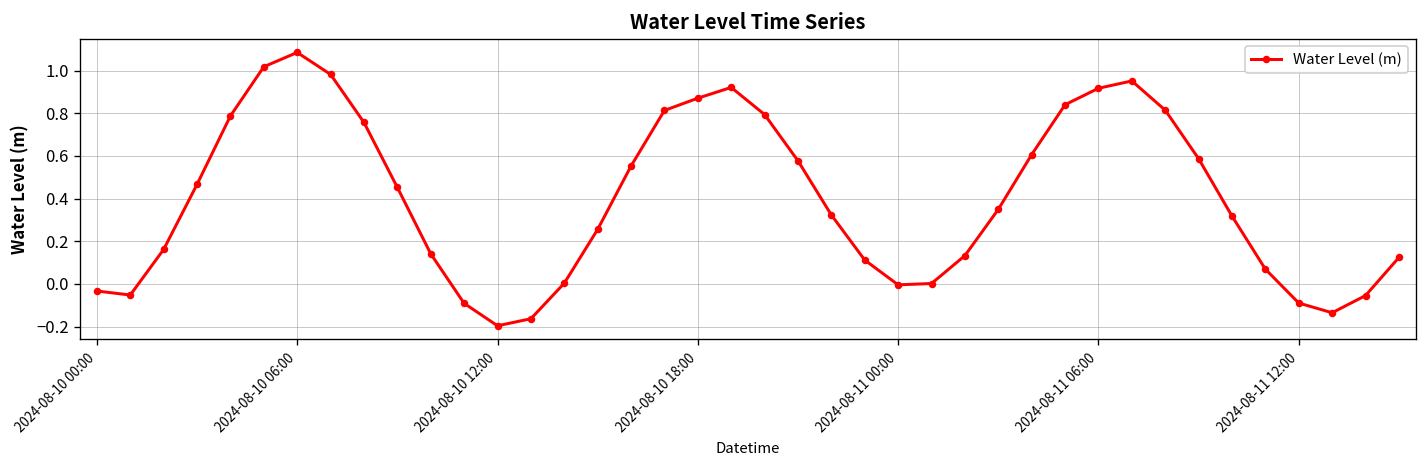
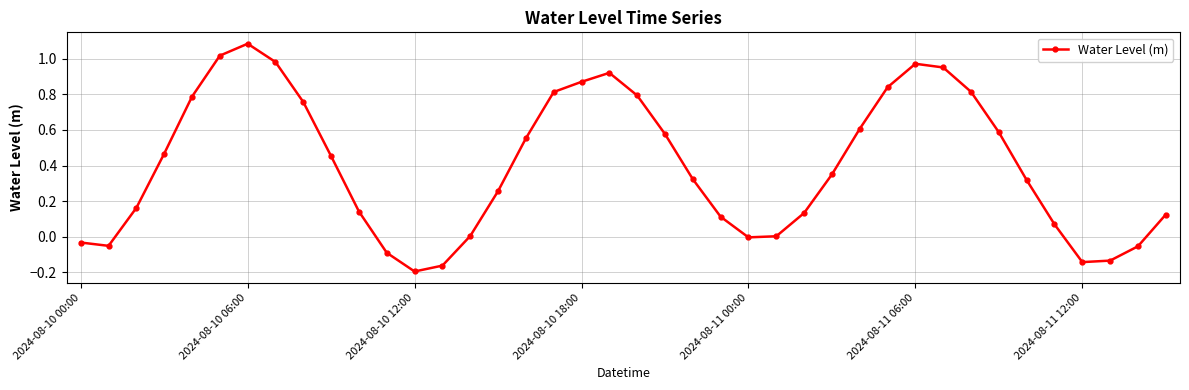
  {
    "2024-08-10 00:00": -0.03,
    "2024-08-10 06:00": 1.09,
    "2024-08-10 12:00": -0.20,
    "2024-08-10 18:00": 0.87,
    "2024-08-11 00:00": 0.00,
-   "2024-08-11 06:00": 0.92,
-   "2024-08-11 12:00": -0.09
+   "2024-08-11 06:00": 0.97,
+   "2024-08-11 12:00": -0.14
  }
